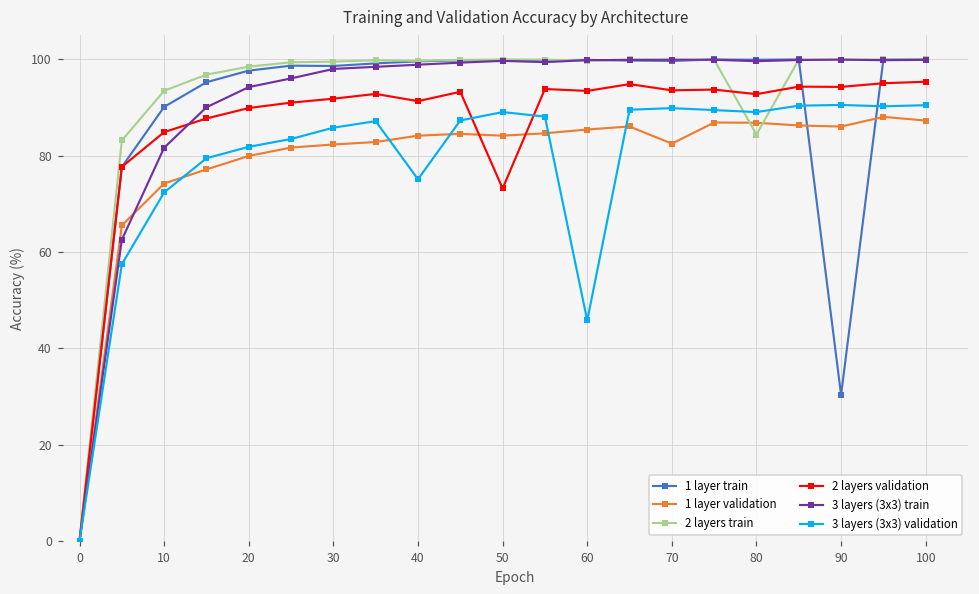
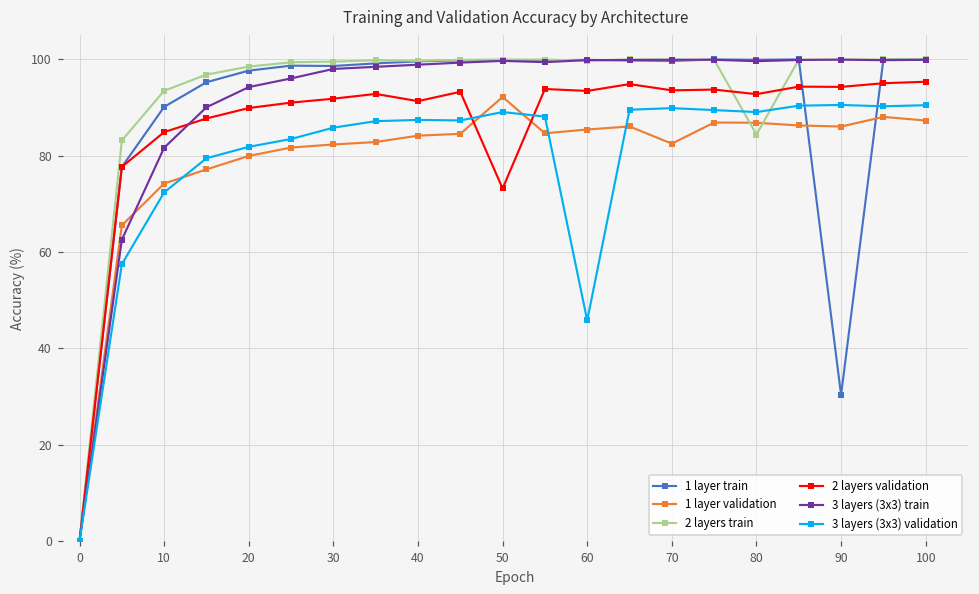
  {
    "1 layer train": {
      "10": 90,
      "20": 98,
      "30": 99,
      "90": 30
    },
    "1 layer validation": {
      "10": 74,
      "20": 80,
      "30": 82,
      "40": 84,
-     "50": 84,
+     "50": 92,
      "60": 85,
      "70": 83,
      "80": 87,
      "90": 86,
      "100": 87
    },
    "2 layers train": {
      "10": 93,
      "20": 99,
      "30": 100,
      "80": 84
    },
    "2 layers validation": {
      "10": 85,
      "20": 90,
      "30": 92,
      "40": 91,
      "50": 73,
      "60": 93,
      "70": 94,
      "80": 93,
      "90": 94,
      "100": 95
    },
    "3 layers (3x3) train": {
      "10": 82,
      "20": 94,
      "30": 98,
      "40": 99
    },
    "3 layers (3x3) validation": {
      "10": 72,
      "20": 82,
      "30": 86,
-     "40": 75,
+     "40": 87,
      "50": 89,
      "60": 46,
      "70": 90,
      "80": 89,
      "90": 91,
      "100": 90
    }
  }
